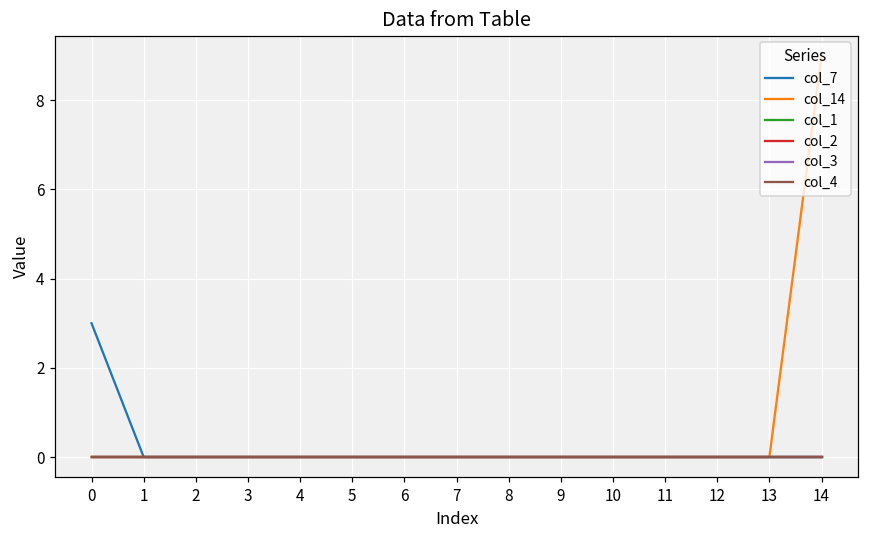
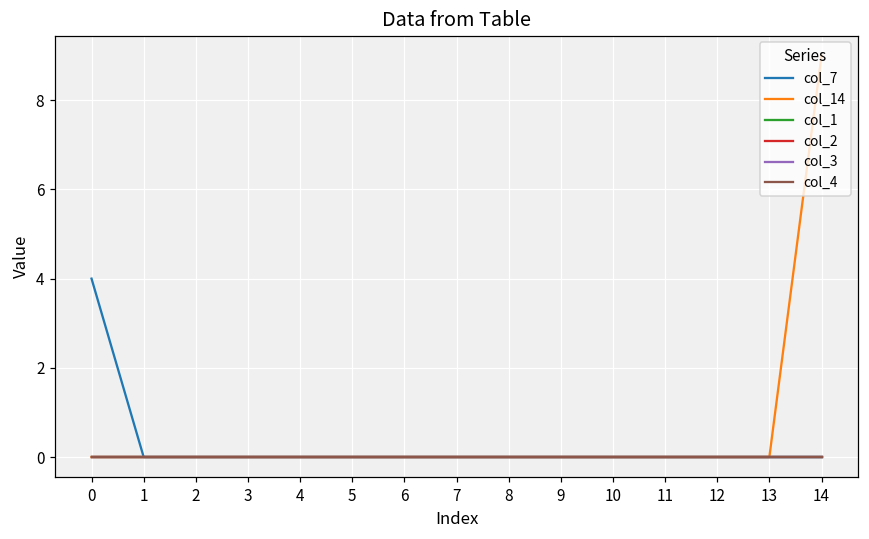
  {
    "col_7": {
-     "0": 3
+     "0": 4
    }
  }
